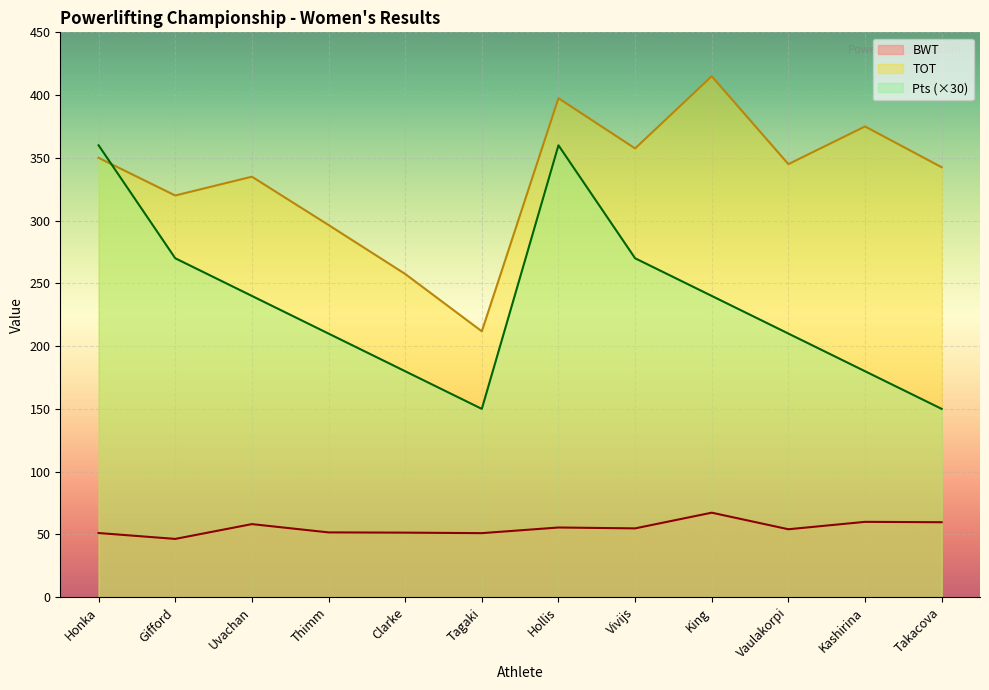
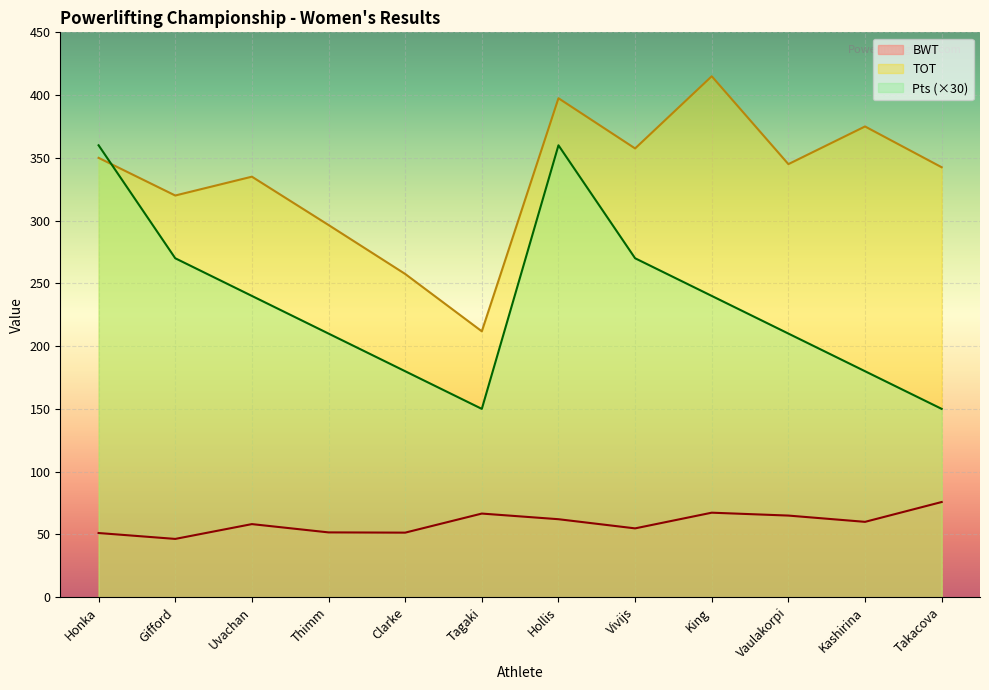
  {
    "BWT": {
      "Honka": 51,
      "Gifford": 46,
      "Uvachan": 58,
      "Thimm": 52,
      "Clarke": 51,
-     "Tagaki": 51,
-     "Hollis": 56,
+     "Tagaki": 67,
+     "Hollis": 62,
      "Vivijs": 55,
      "King": 67,
-     "Vaulakorpi": 54,
+     "Vaulakorpi": 65,
      "Kashirina": 60,
-     "Takacova": 60
+     "Takacova": 76
    },
    "TOT": {
      "Honka": 350,
      "Gifford": 320,
      "Uvachan": 335,
      "Thimm": 297,
      "Clarke": 258,
      "Tagaki": 212,
      "Hollis": 398,
      "Vivijs": 358,
      "King": 415,
      "Vaulakorpi": 345,
      "Kashirina": 375,
      "Takacova": 343
    },
    "Pts (×30)": {
      "Honka": 360,
      "Gifford": 270,
      "Uvachan": 240,
      "Thimm": 210,
      "Clarke": 180,
      "Tagaki": 150,
      "Hollis": 360,
      "Vivijs": 270,
      "King": 240,
      "Vaulakorpi": 210,
      "Kashirina": 180,
      "Takacova": 150
    }
  }
